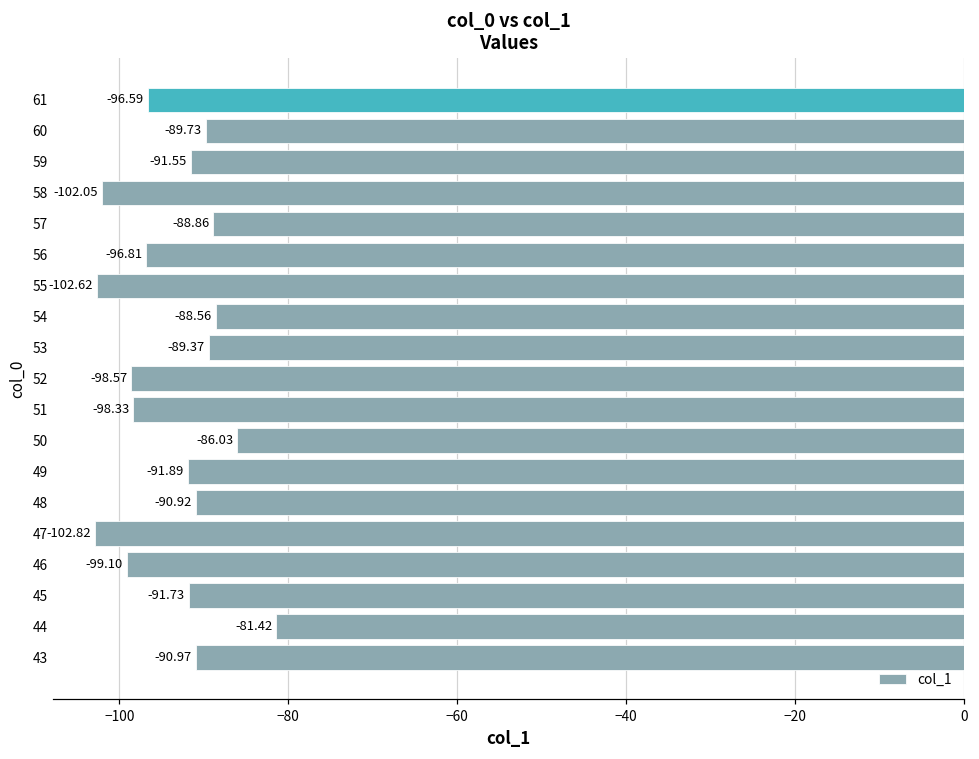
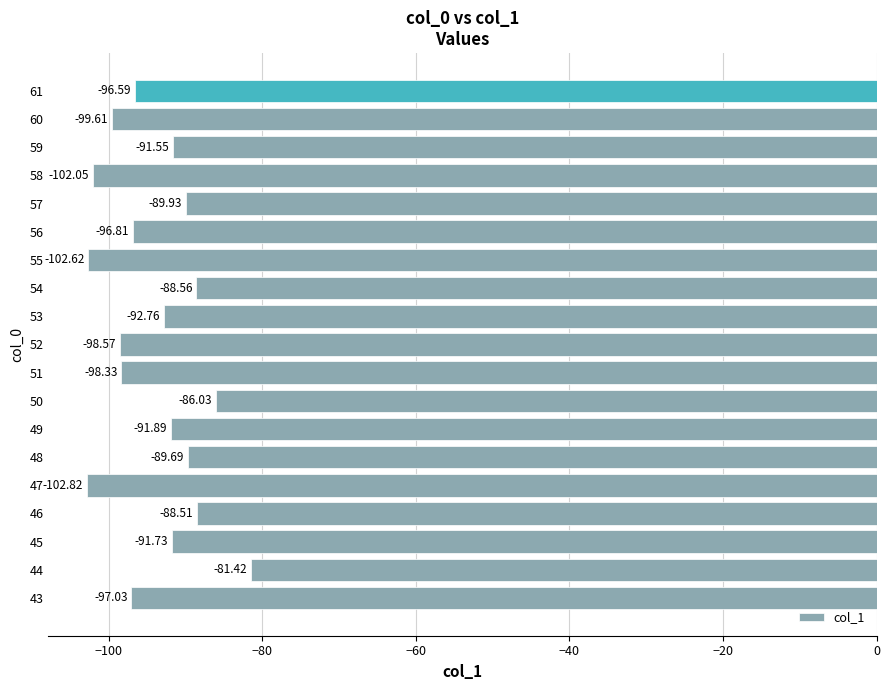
  {
    "61": -96.59,
-   "60": -89.73,
+   "60": -99.61,
    "59": -91.55,
    "58": -102.05,
-   "57": -88.86,
+   "57": -89.93,
    "56": -96.81,
    "55": -102.62,
    "54": -88.56,
-   "53": -89.37,
+   "53": -92.76,
    "52": -98.57,
    "51": -98.33,
    "50": -86.03,
    "49": -91.89,
-   "48": -90.92,
+   "48": -89.69,
    "47": -102.82,
-   "46": -99.10,
+   "46": -88.51,
    "45": -91.73,
    "44": -81.42,
-   "43": -90.97
+   "43": -97.03
  }
